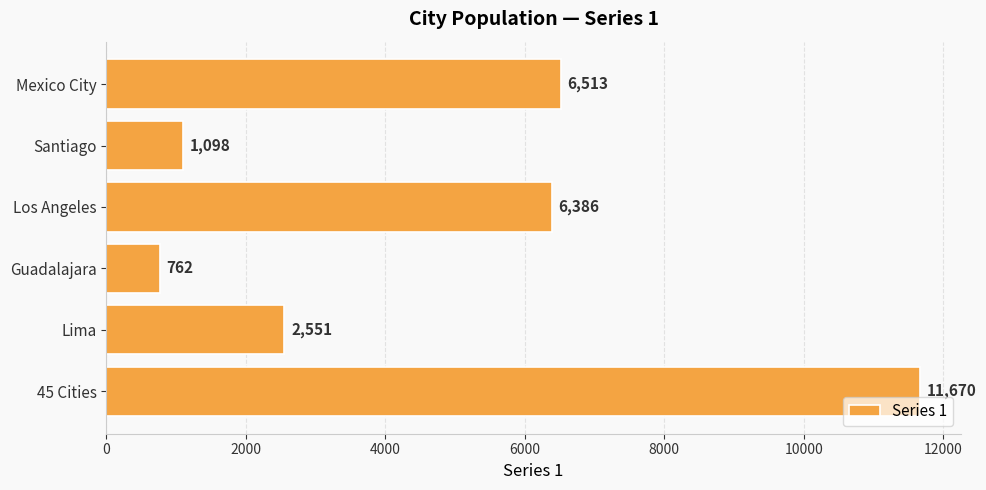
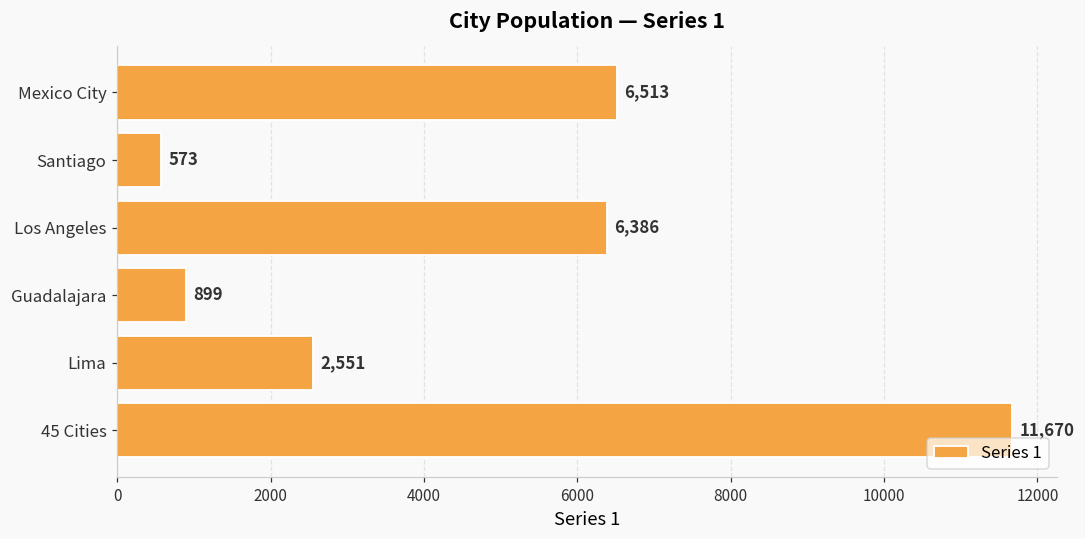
  {
    "Mexico City": "6,513",
-   "Santiago": "1,098",
+   "Santiago": "573",
    "Los Angeles": "6,386",
-   "Guadalajara": "762",
+   "Guadalajara": "899",
    "Lima": "2,551"
  }
